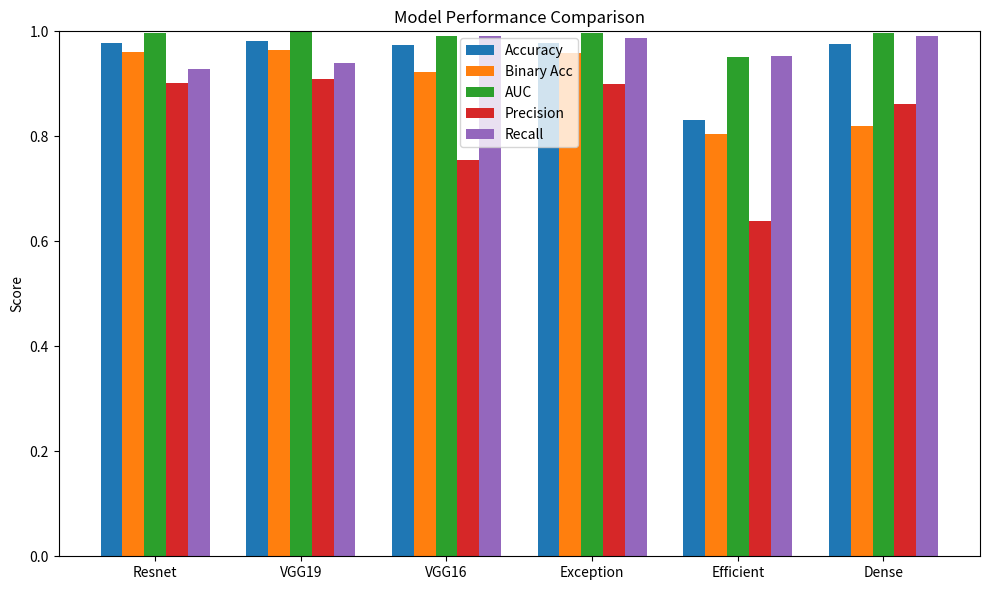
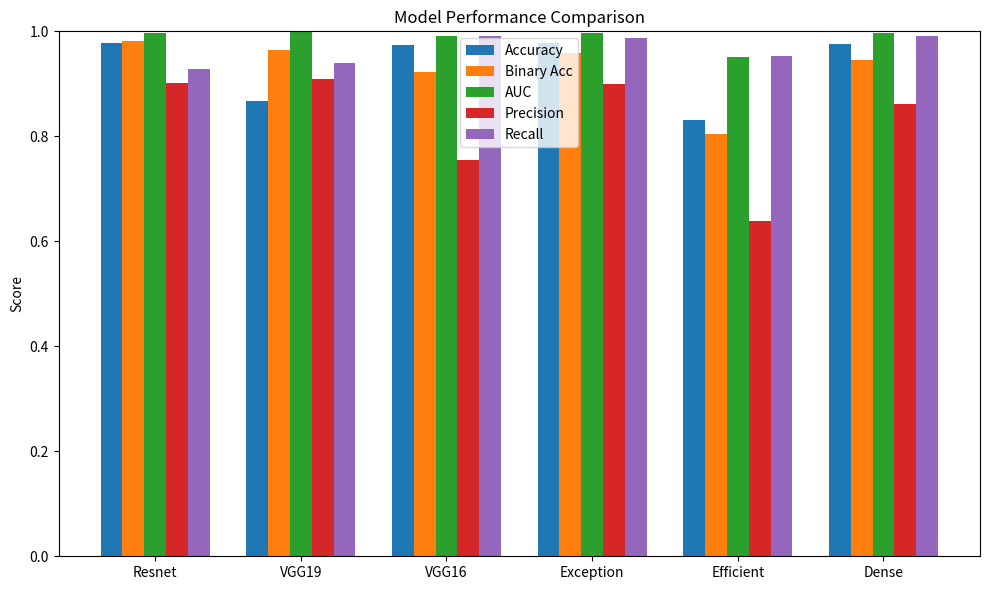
  {
    "Accuracy": {
      "Resnet": 0.98,
-     "VGG19": 0.98,
+     "VGG19": 0.87,
      "VGG16": 0.97,
      "Efficient": 0.83,
      "Dense": 0.98
    },
    "Binary Acc": {
-     "Resnet": 0.96,
+     "Resnet": 0.98,
      "VGG19": 0.96,
      "VGG16": 0.92,
      "Efficient": 0.80,
-     "Dense": 0.82
+     "Dense": 0.94
    },
    "AUC": {
      "Resnet": 1.00,
      "VGG19": 1.00,
      "VGG16": 0.99,
      "Exception": 1.00,
      "Efficient": 0.95,
      "Dense": 1.00
    },
    "Precision": {
      "Resnet": 0.90,
      "VGG19": 0.91,
      "VGG16": 0.75,
      "Exception": 0.90,
      "Efficient": 0.64,
      "Dense": 0.86
    },
    "Recall": {
      "Resnet": 0.93,
      "VGG19": 0.94,
      "VGG16": 0.99,
      "Exception": 0.99,
      "Efficient": 0.95,
      "Dense": 0.99
    }
  }
